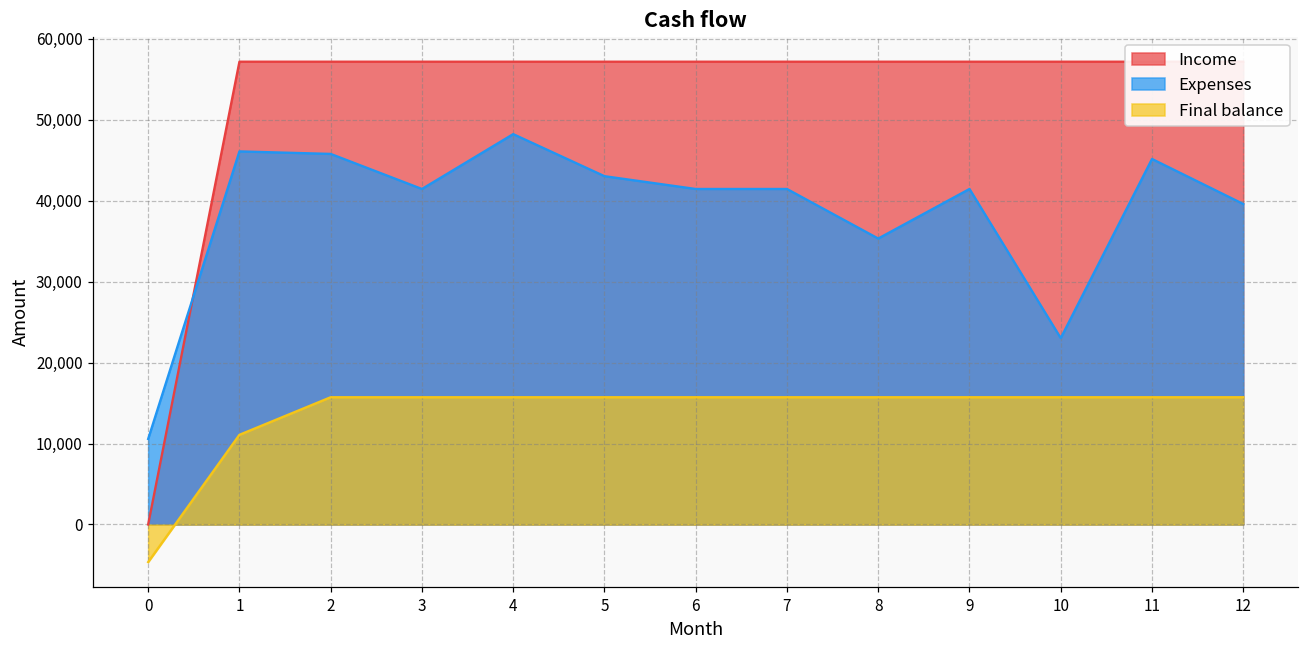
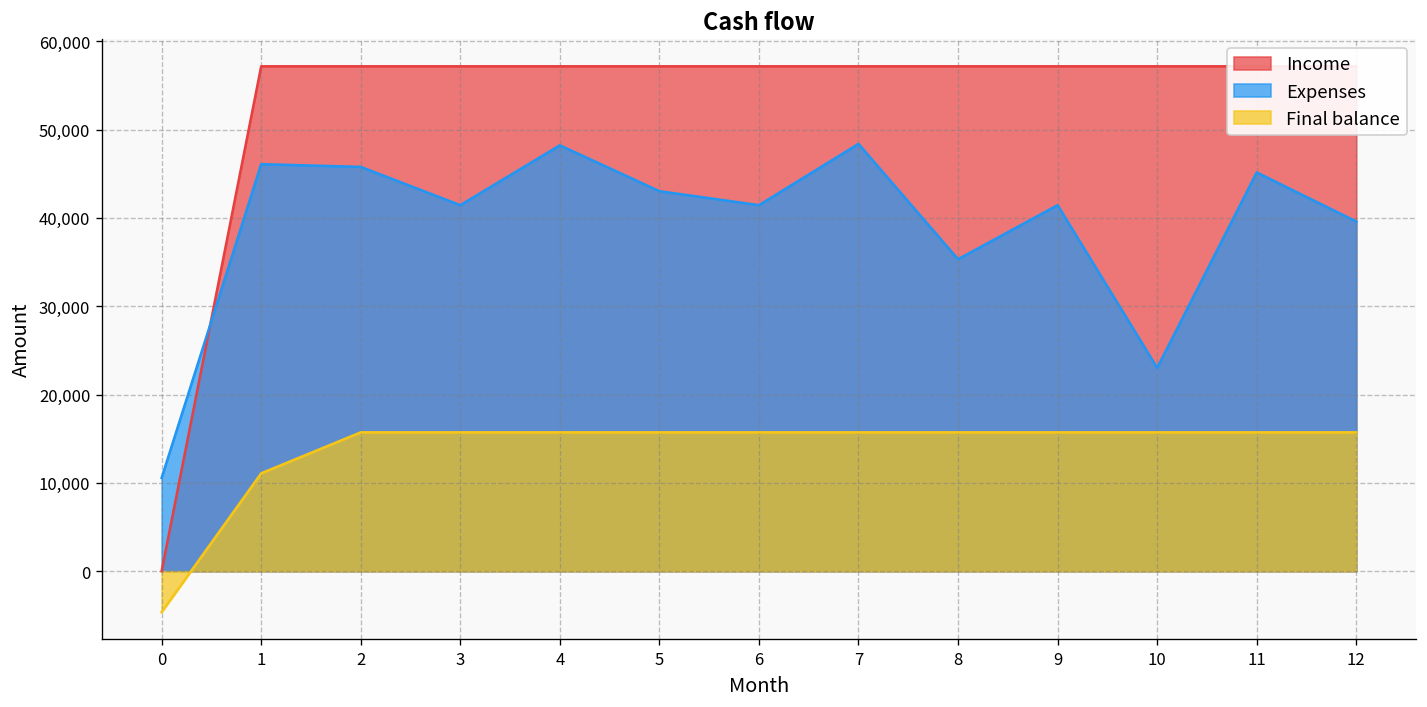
  {
    "Income": {
      "1": "57,000",
      "2": "57,000",
      "3": "57,000",
      "4": "57,000",
      "5": "57,000",
      "6": "57,000",
      "7": "57,000",
      "8": "57,000",
      "9": "57,000",
      "10": "57,000"
    },
    "Expenses": {
      "0": "11,000",
      "1": "46,000",
      "2": "46,000",
      "3": "41,000",
      "4": "48,000",
      "5": "43,000",
      "6": "41,000",
-     "7": "41,000",
+     "7": "48,000",
      "8": "35,000",
      "9": "41,000",
      "10": "23,000",
      "11": "45,000",
      "12": "40,000"
    }
  }
